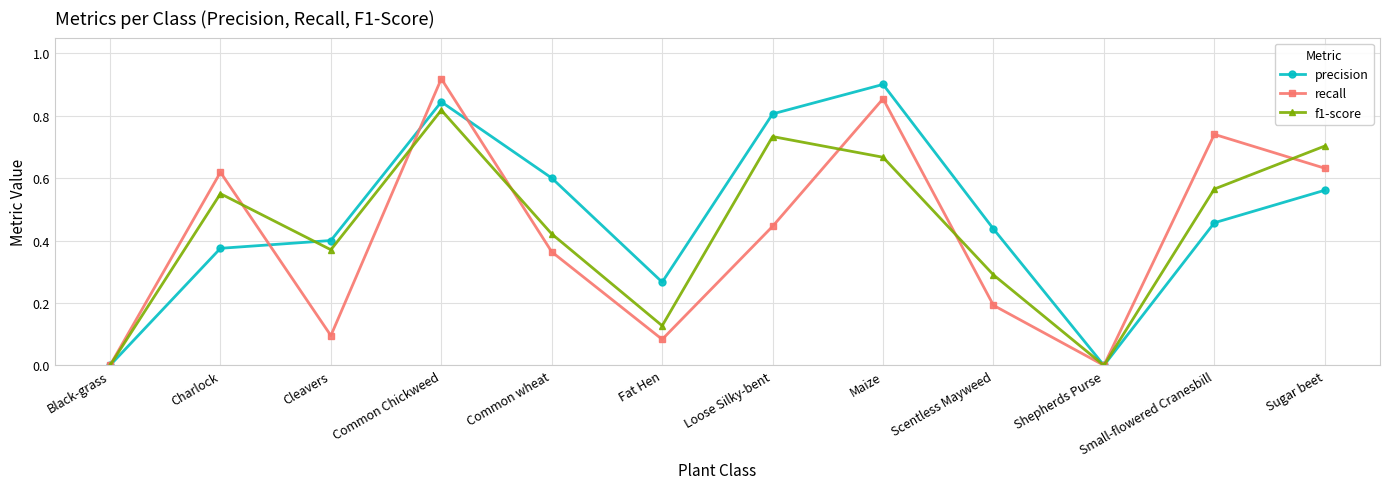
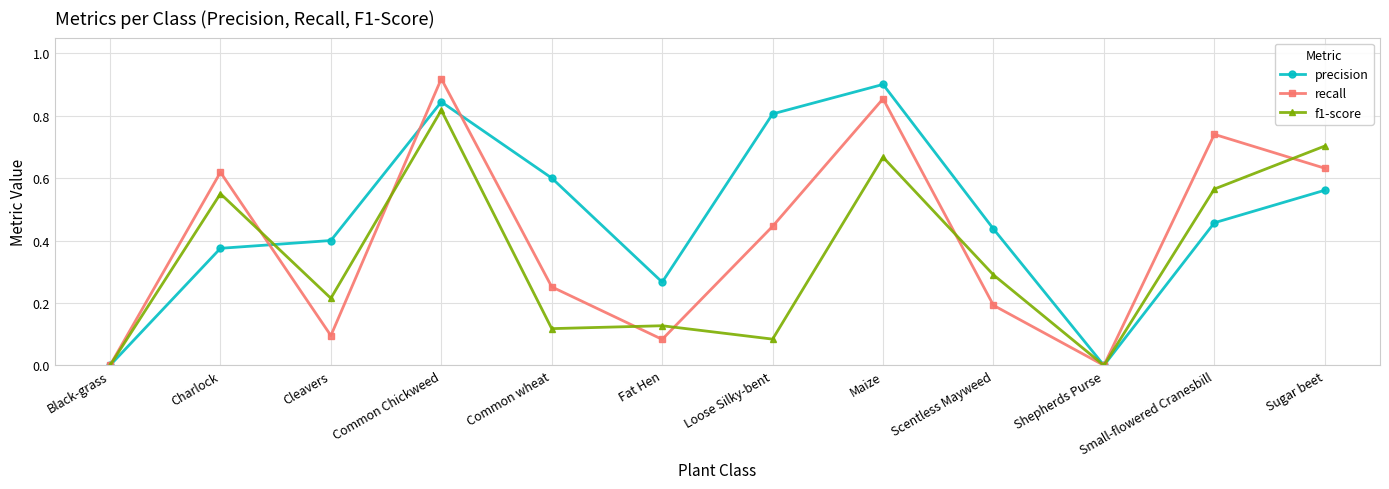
  {
    "precision": {
      "Charlock": 0.38,
      "Cleavers": 0.40,
      "Common Chickweed": 0.84,
      "Common wheat": 0.60,
      "Fat Hen": 0.27,
      "Loose Silky-bent": 0.81,
      "Maize": 0.90,
      "Scentless Mayweed": 0.44,
      "Small-flowered Cranesbill": 0.46,
      "Sugar beet": 0.56
    },
    "recall": {
      "Charlock": 0.62,
      "Cleavers": 0.10,
      "Common Chickweed": 0.92,
-     "Common wheat": 0.36,
+     "Common wheat": 0.25,
      "Fat Hen": 0.08,
      "Loose Silky-bent": 0.45,
      "Maize": 0.85,
      "Scentless Mayweed": 0.19,
      "Small-flowered Cranesbill": 0.74,
      "Sugar beet": 0.63
    },
    "f1-score": {
      "Charlock": 0.55,
-     "Cleavers": 0.37,
+     "Cleavers": 0.21,
      "Common Chickweed": 0.82,
-     "Common wheat": 0.42,
+     "Common wheat": 0.12,
      "Fat Hen": 0.13,
-     "Loose Silky-bent": 0.73,
+     "Loose Silky-bent": 0.08,
      "Maize": 0.67,
      "Scentless Mayweed": 0.29,
      "Small-flowered Cranesbill": 0.56,
      "Sugar beet": 0.70
    }
  }
